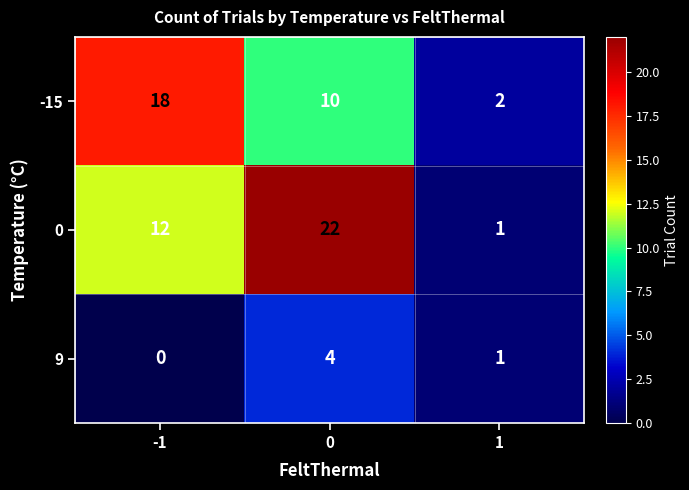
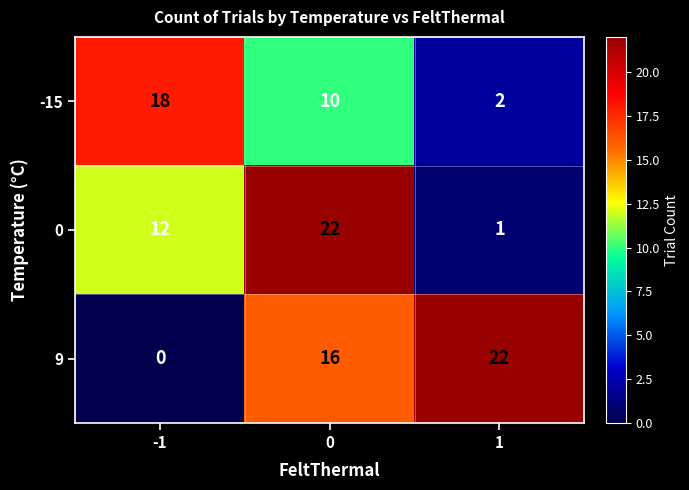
  {
    "-15": {
      "-1": 18,
      "0": 10,
      "1": 2
    },
    "0": {
      "-1": 12,
      "0": 22,
      "1": 1
    },
    "9": {
      "-1": 0,
-     "0": 4,
-     "1": 1
+     "0": 16,
+     "1": 22
    }
  }
